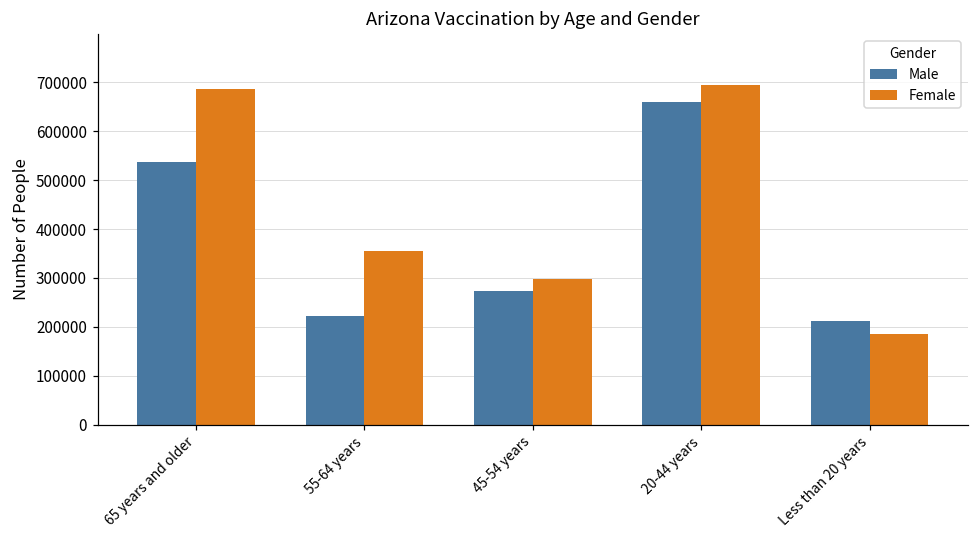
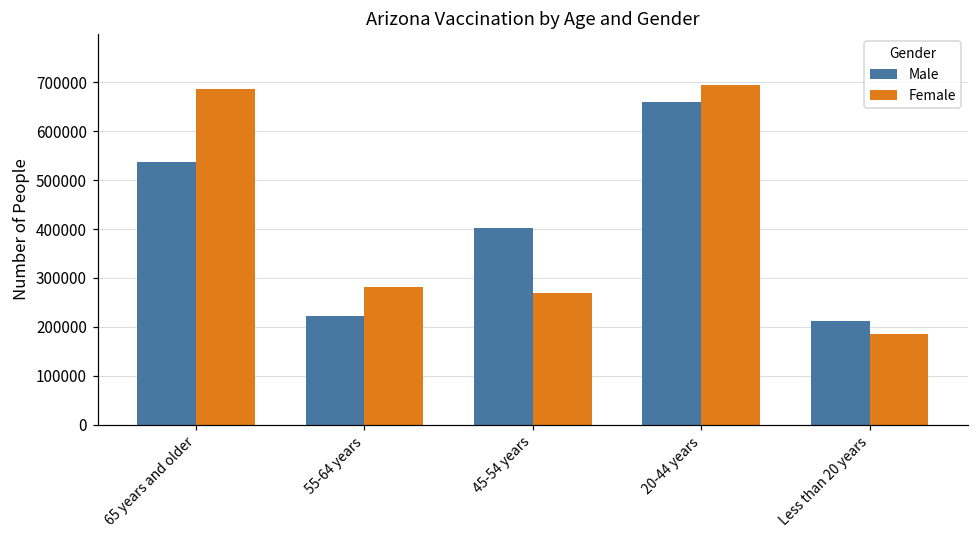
  {
    "Male": {
      "65 years and older": 540000,
      "55-64 years": 220000,
-     "45-54 years": 270000,
+     "45-54 years": 400000,
      "20-44 years": 660000,
      "Less than 20 years": 210000
    },
    "Female": {
      "65 years and older": 690000,
-     "55-64 years": 350000,
-     "45-54 years": 300000,
+     "55-64 years": 280000,
+     "45-54 years": 270000,
      "20-44 years": 690000,
      "Less than 20 years": 190000
    }
  }
